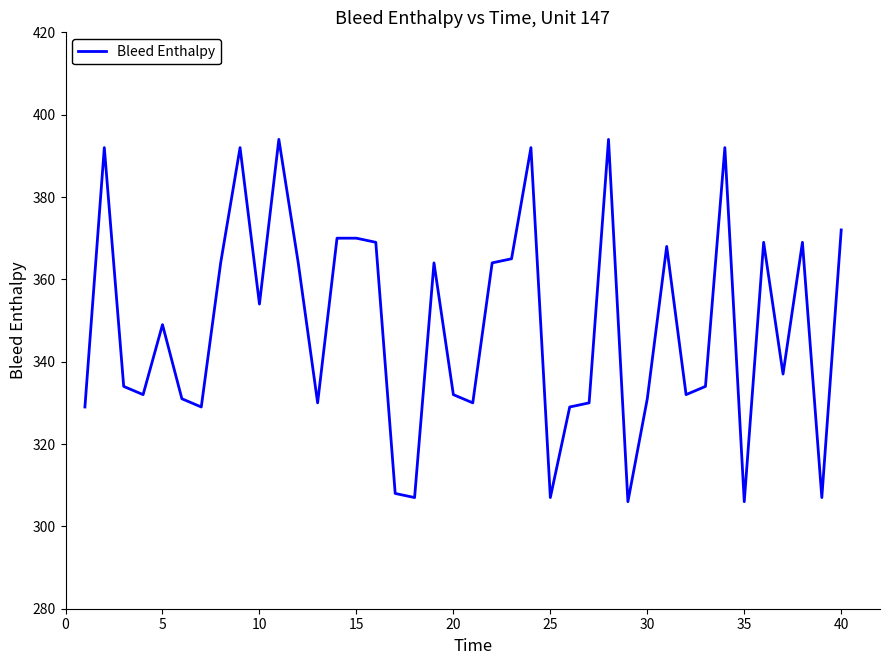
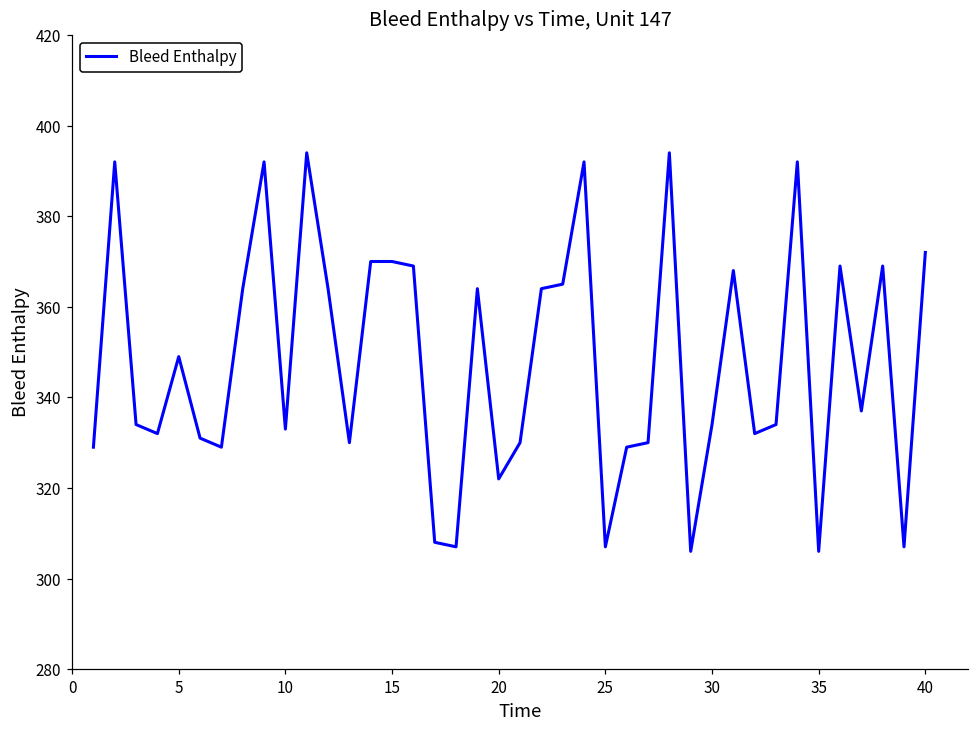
  {
    "5": 349,
-   "10": 354,
+   "10": 333,
    "15": 370,
-   "20": 332,
+   "20": 322,
    "25": 307,
-   "30": 331,
+   "30": 334,
    "35": 306,
    "40": 372
  }
